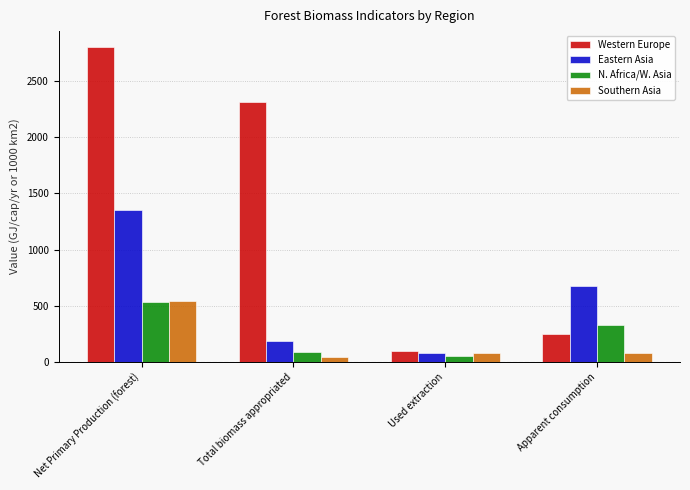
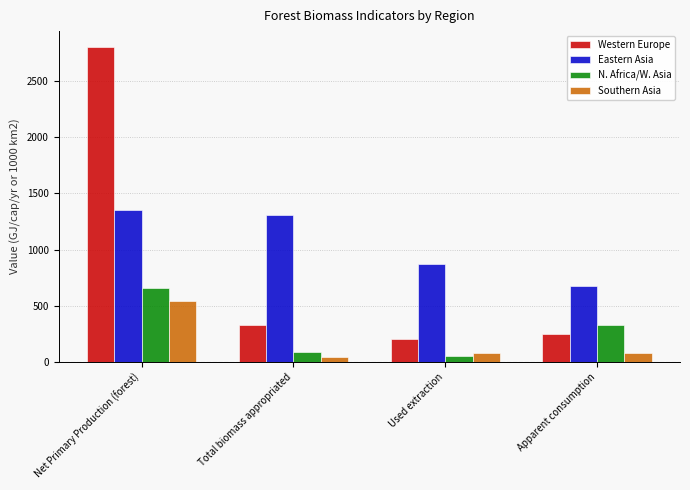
  {
    "Western Europe": {
      "Net Primary Production (forest)": 2800,
-     "Total biomass appropriated": 2310,
-     "Used extraction": 100,
+     "Total biomass appropriated": 320,
+     "Used extraction": 210,
      "Apparent consumption": 250
    },
    "Eastern Asia": {
      "Net Primary Production (forest)": 1350,
-     "Total biomass appropriated": 190,
-     "Used extraction": 80,
+     "Total biomass appropriated": 1310,
+     "Used extraction": 870,
      "Apparent consumption": 670
    },
    "N. Africa/W. Asia": {
-     "Net Primary Production (forest)": 530,
+     "Net Primary Production (forest)": 650,
      "Total biomass appropriated": 90,
      "Used extraction": 50,
      "Apparent consumption": 330
    },
    "Southern Asia": {
      "Net Primary Production (forest)": 550,
      "Total biomass appropriated": 40,
      "Used extraction": 80,
      "Apparent consumption": 80
    }
  }
